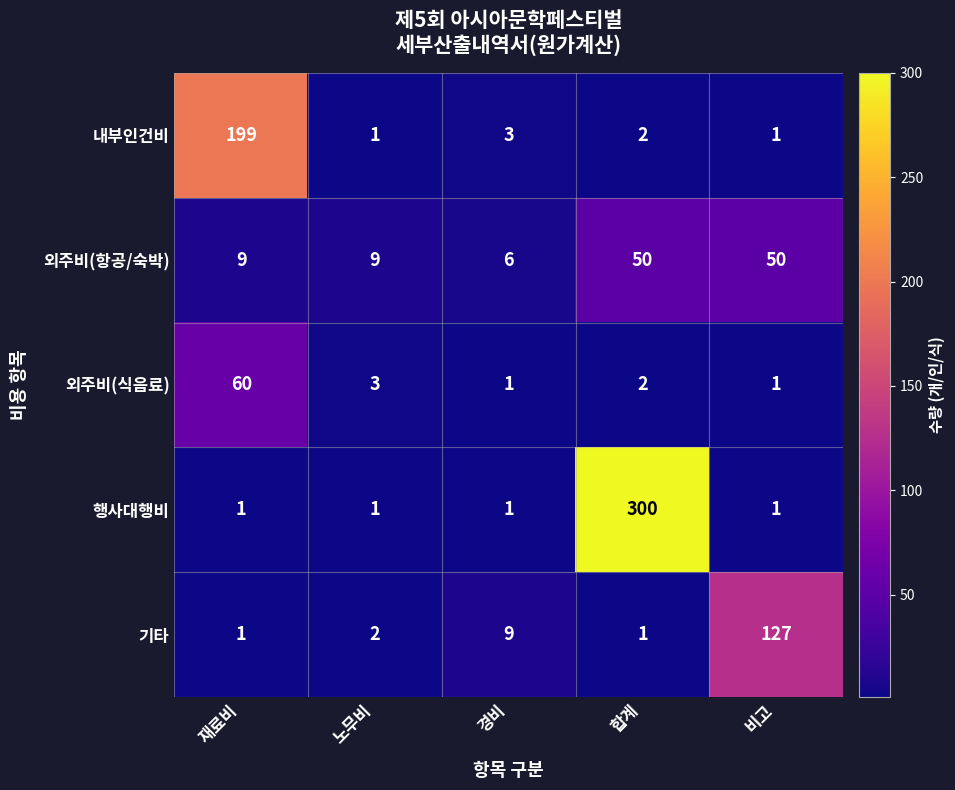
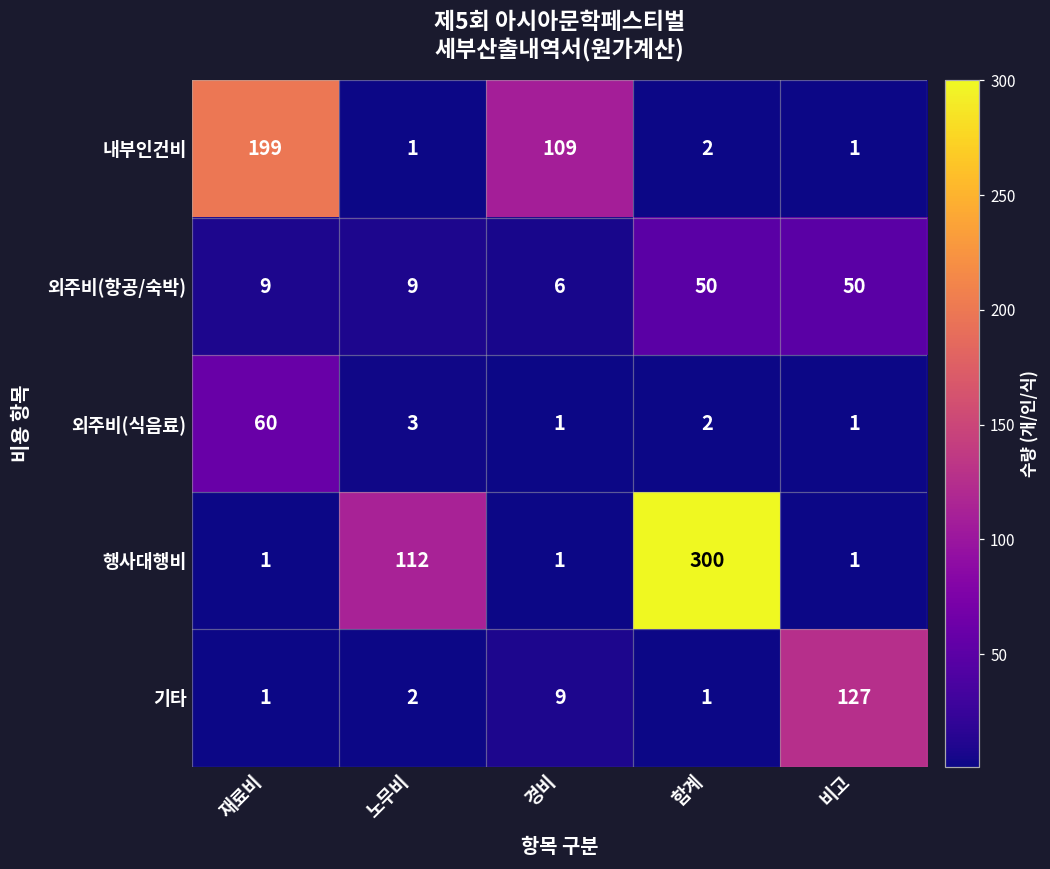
  {
    "내부인건비": {
      "재료비": 199,
      "노무비": 1,
-     "경비": 3,
+     "경비": 109,
      "합계": 2,
      "비고": 1
    },
    "외주비(항공/숙박)": {
      "재료비": 9,
      "노무비": 9,
      "경비": 6,
      "합계": 50,
      "비고": 50
    },
    "외주비(식음료)": {
      "재료비": 60,
      "노무비": 3,
      "경비": 1,
      "합계": 2,
      "비고": 1
    },
    "행사대행비": {
      "재료비": 1,
-     "노무비": 1,
+     "노무비": 112,
      "경비": 1,
      "합계": 300,
      "비고": 1
    },
    "기타": {
      "재료비": 1,
      "노무비": 2,
      "경비": 9,
      "합계": 1,
      "비고": 127
    }
  }
